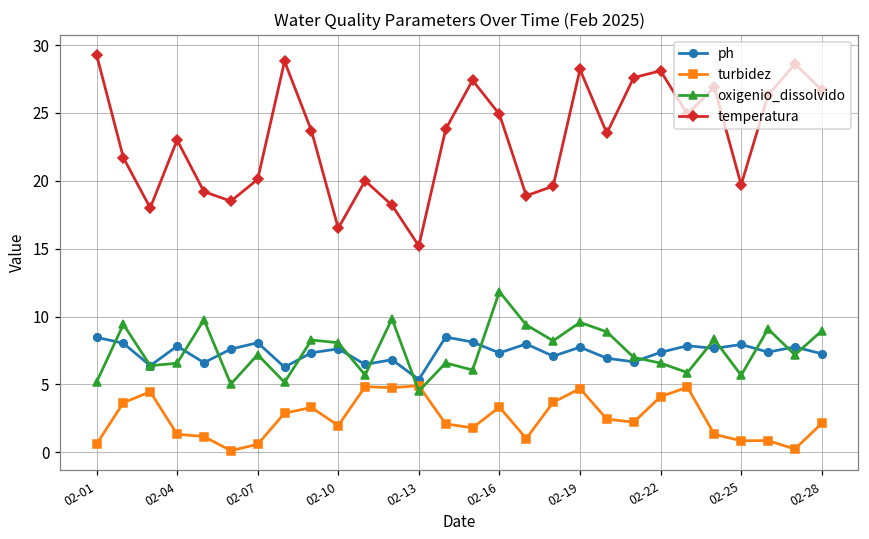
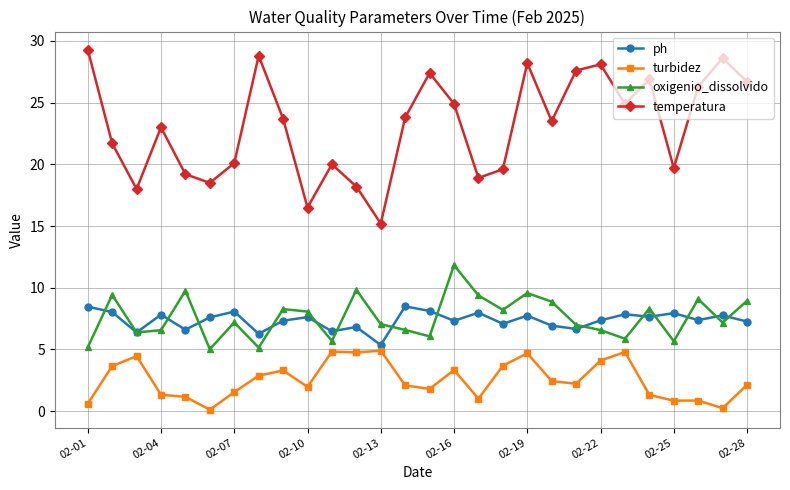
  {
    "ph": {
      "02-01": 8.5,
      "02-04": 7.8,
      "02-07": 8.1,
      "02-10": 7.6,
      "02-13": 5.4,
      "02-16": 7.3,
      "02-19": 7.7,
      "02-22": 7.4,
      "02-25": 7.9,
      "02-28": 7.3
    },
    "turbidez": {
      "02-01": 0.6,
      "02-04": 1.3,
-     "02-07": 0.6,
+     "02-07": 1.5,
      "02-10": 2.0,
      "02-13": 4.9,
      "02-16": 3.3,
      "02-19": 4.7,
      "02-22": 4.1,
      "02-25": 0.9,
      "02-28": 2.1
    },
    "oxigenio_dissolvido": {
      "02-01": 5.2,
      "02-04": 6.6,
      "02-07": 7.2,
      "02-10": 8.1,
-     "02-13": 4.5,
+     "02-13": 7.1,
      "02-16": 11.8,
      "02-19": 9.6,
      "02-22": 6.6,
      "02-25": 5.7,
      "02-28": 8.9
    },
    "temperatura": {
      "02-01": 29.3,
      "02-04": 23.0,
      "02-07": 20.1,
      "02-10": 16.5,
      "02-13": 15.2,
      "02-16": 24.9,
      "02-19": 28.2,
      "02-22": 28.1,
      "02-25": 19.7
    }
  }
